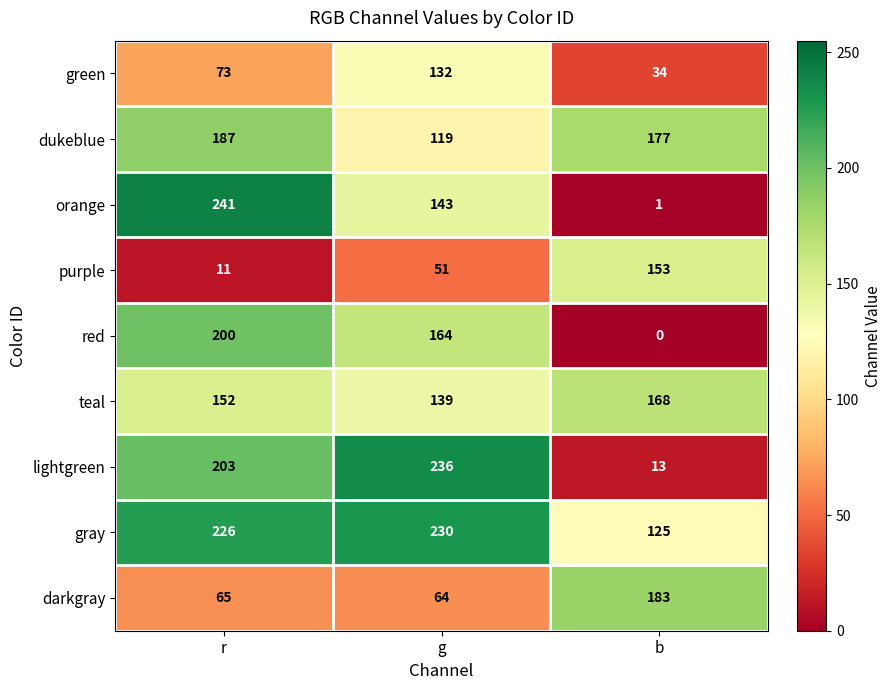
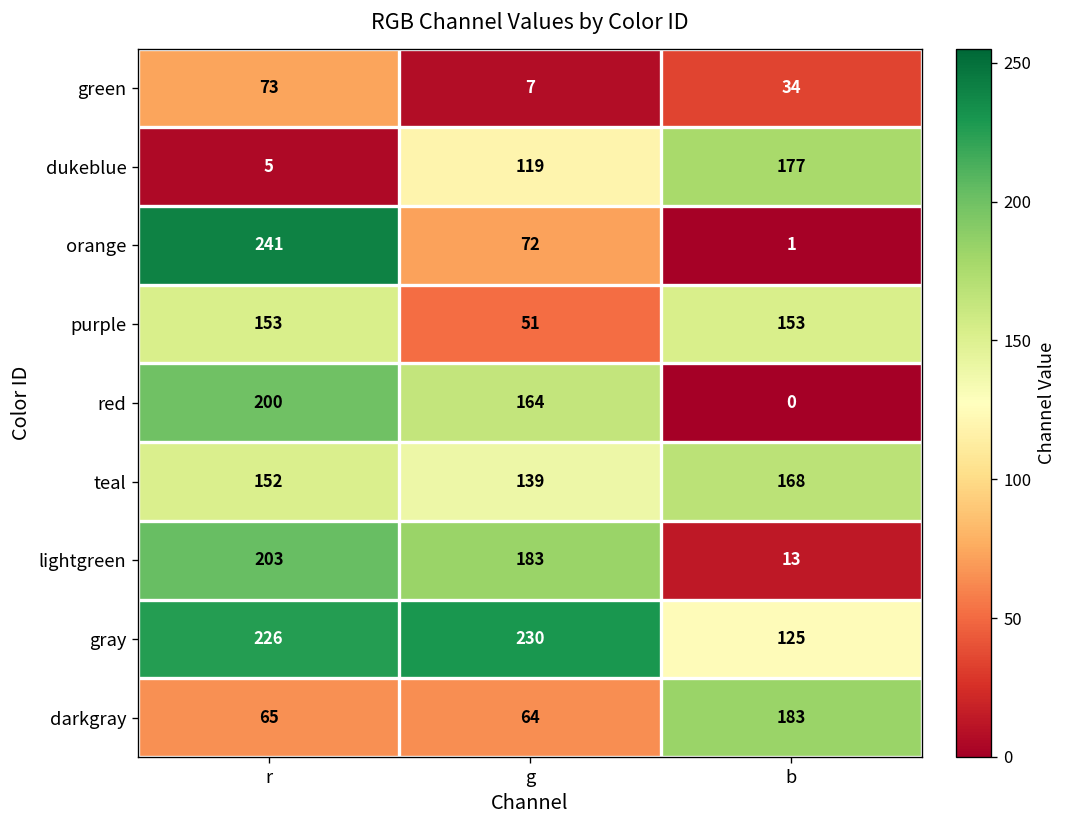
  {
    "green": {
      "r": 73,
-     "g": 132,
+     "g": 7,
      "b": 34
    },
    "dukeblue": {
-     "r": 187,
+     "r": 5,
      "g": 119,
      "b": 177
    },
    "orange": {
      "r": 241,
-     "g": 143,
+     "g": 72,
      "b": 1
    },
    "purple": {
-     "r": 11,
+     "r": 153,
      "g": 51,
      "b": 153
    },
    "red": {
      "r": 200,
      "g": 164,
      "b": 0
    },
    "teal": {
      "r": 152,
      "g": 139,
      "b": 168
    },
    "lightgreen": {
      "r": 203,
-     "g": 236,
+     "g": 183,
      "b": 13
    },
    "gray": {
      "r": 226,
      "g": 230,
      "b": 125
    },
    "darkgray": {
      "r": 65,
      "g": 64,
      "b": 183
    }
  }
